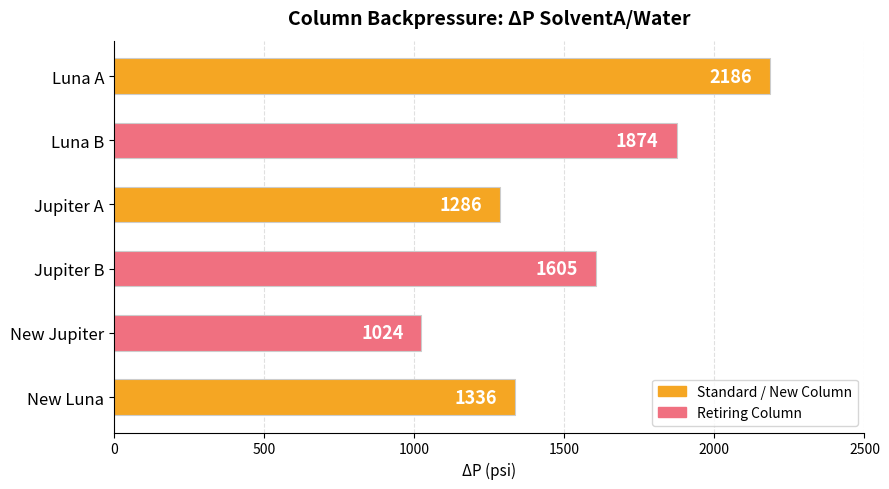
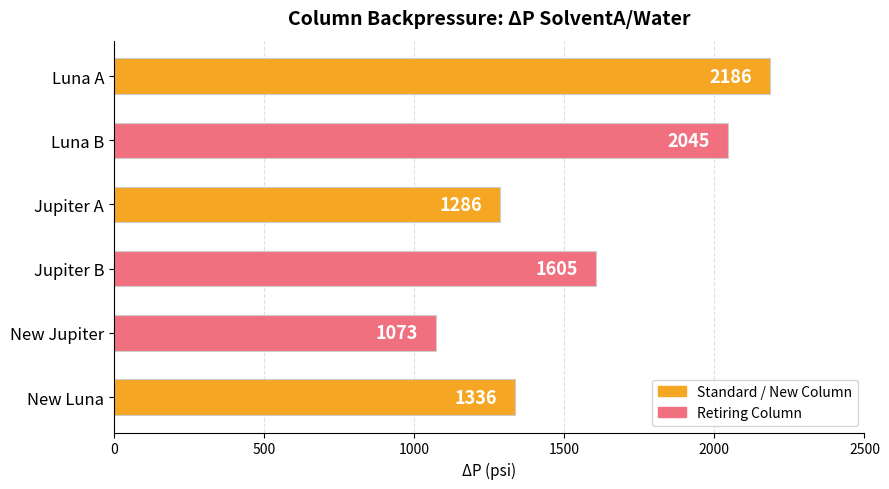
  {
    "Luna A": 2186,
-   "Luna B": 1874,
+   "Luna B": 2045,
    "Jupiter A": 1286,
    "Jupiter B": 1605,
-   "New Jupiter": 1024,
+   "New Jupiter": 1073,
    "New Luna": 1336
  }
